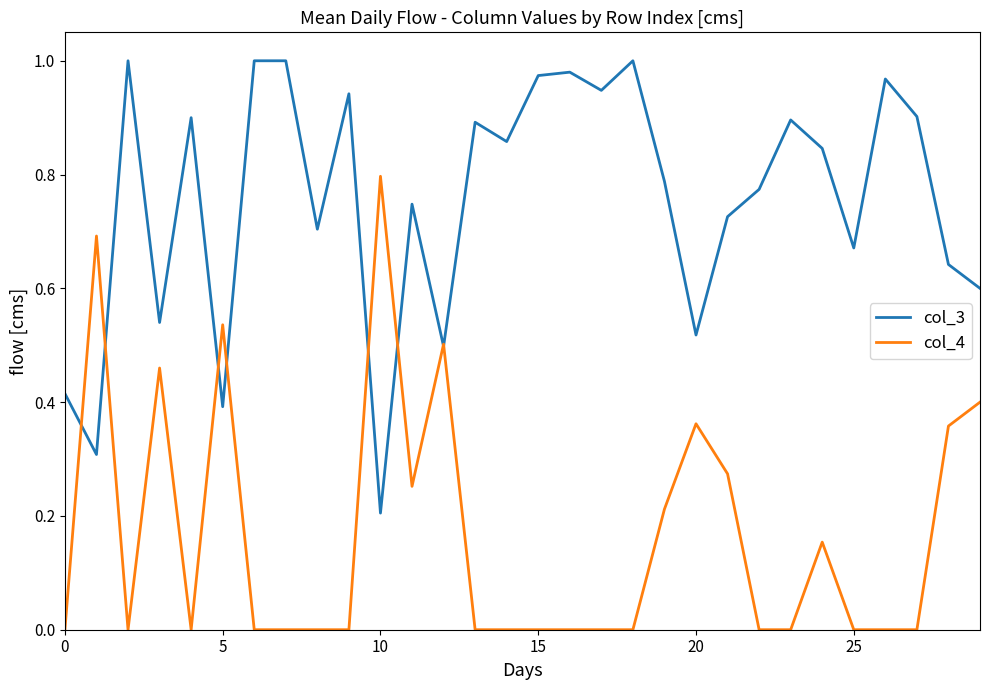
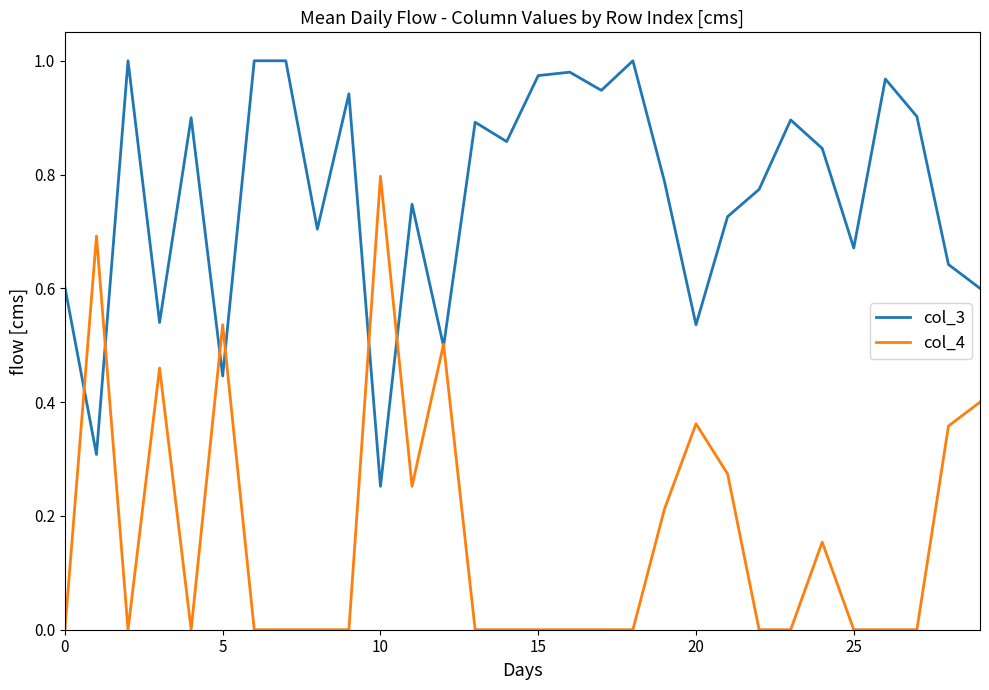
  {
    "col_3": {
-     "0": 0.42,
-     "5": 0.39,
-     "10": 0.21,
+     "0": 0.60,
+     "5": 0.45,
+     "10": 0.25,
      "15": 0.97,
-     "20": 0.52,
+     "20": 0.54,
      "25": 0.67
    },
    "col_4": {
      "0": 0.00,
      "5": 0.54,
      "10": 0.80,
      "15": 0.00,
      "20": 0.36,
      "25": 0.00
    }
  }
